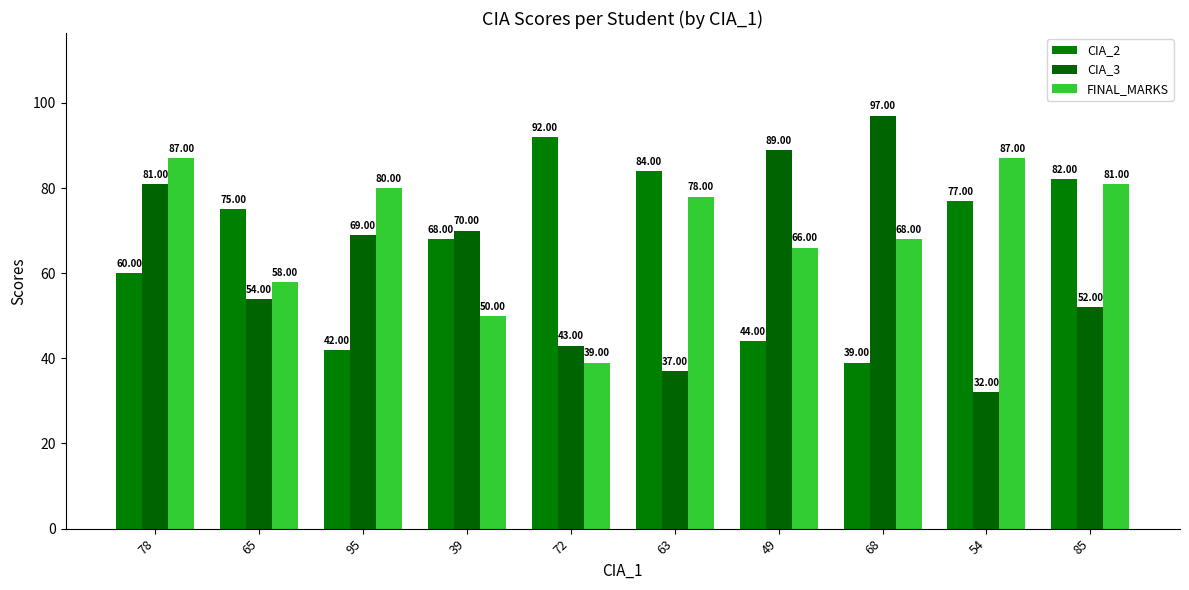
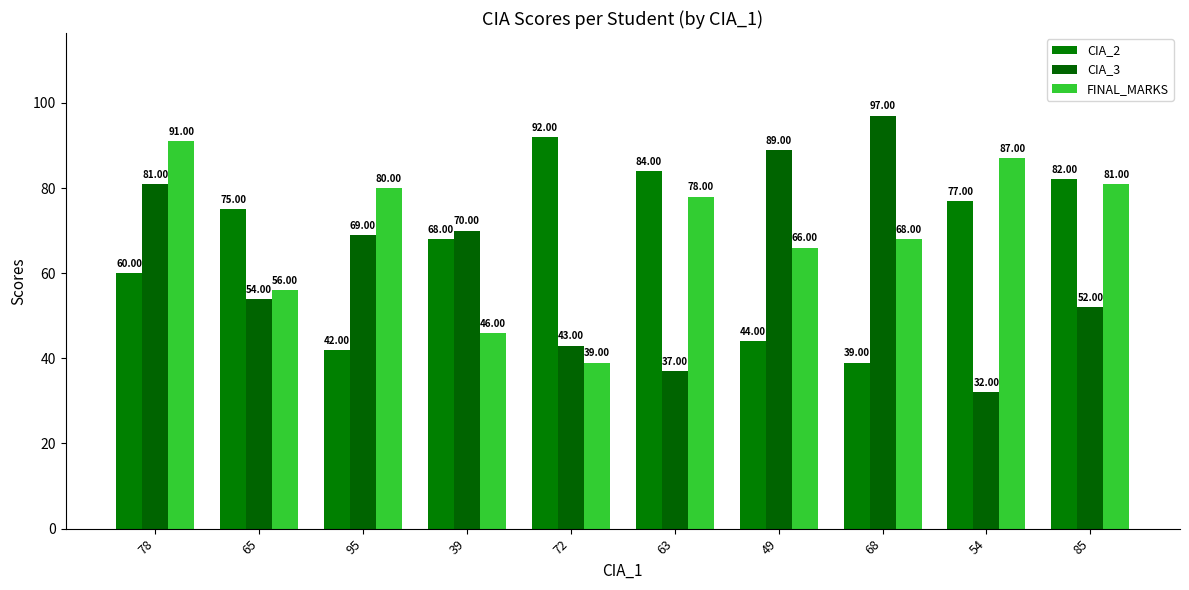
  {
    "FINAL_MARKS": {
-     "78": 87.00,
-     "65": 58.00,
+     "78": 91.00,
+     "65": 56.00,
      "95": 80.00,
-     "39": 50.00,
+     "39": 46.00,
      "72": 39.00,
      "63": 78.00,
      "49": 66.00,
      "68": 68.00,
      "54": 87.00,
      "85": 81.00
    }
  }
